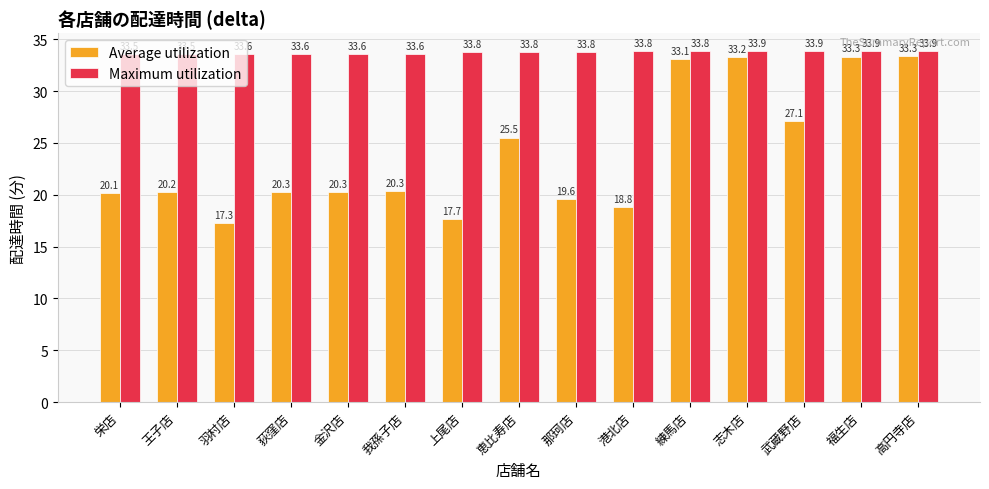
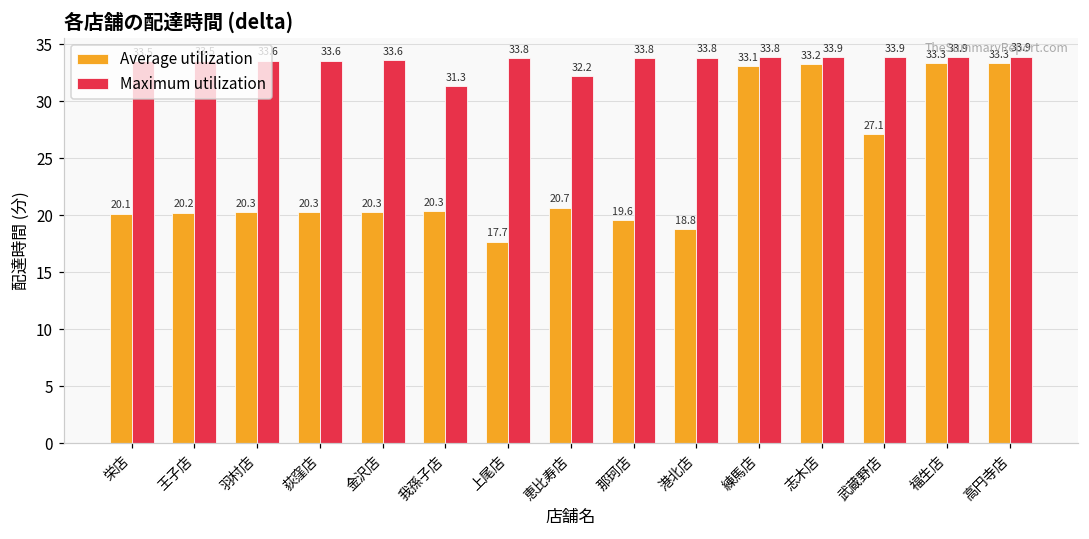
  {
    "Average utilization": {
      "栄店": 20.1,
      "王子店": 20.2,
-     "羽村店": 17.3,
+     "羽村店": 20.3,
      "荻窪店": 20.3,
      "金沢店": 20.3,
      "我孫子店": 20.3,
      "上尾店": 17.7,
-     "恵比寿店": 25.5,
+     "恵比寿店": 20.7,
      "那珂店": 19.6,
      "港北店": 18.8,
      "練馬店": 33.1,
      "志木店": 33.2,
      "武蔵野店": 27.1
    },
    "Maximum utilization": {
      "荻窪店": 33.6,
      "金沢店": 33.6,
-     "我孫子店": 33.6,
+     "我孫子店": 31.3,
      "上尾店": 33.8,
-     "恵比寿店": 33.8,
+     "恵比寿店": 32.2,
      "那珂店": 33.8,
      "港北店": 33.8,
      "練馬店": 33.8,
      "志木店": 33.9,
      "武蔵野店": 33.9
    }
  }
